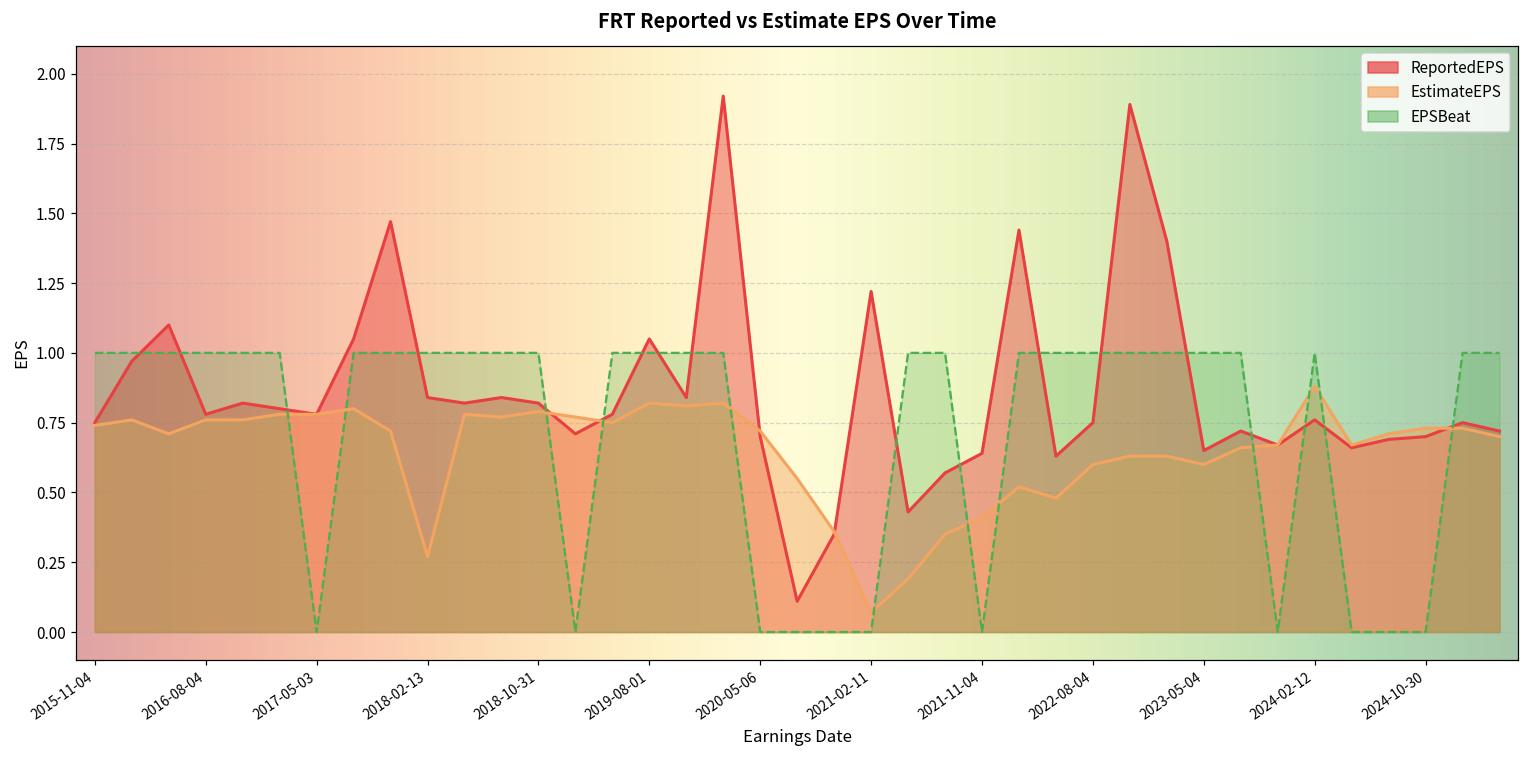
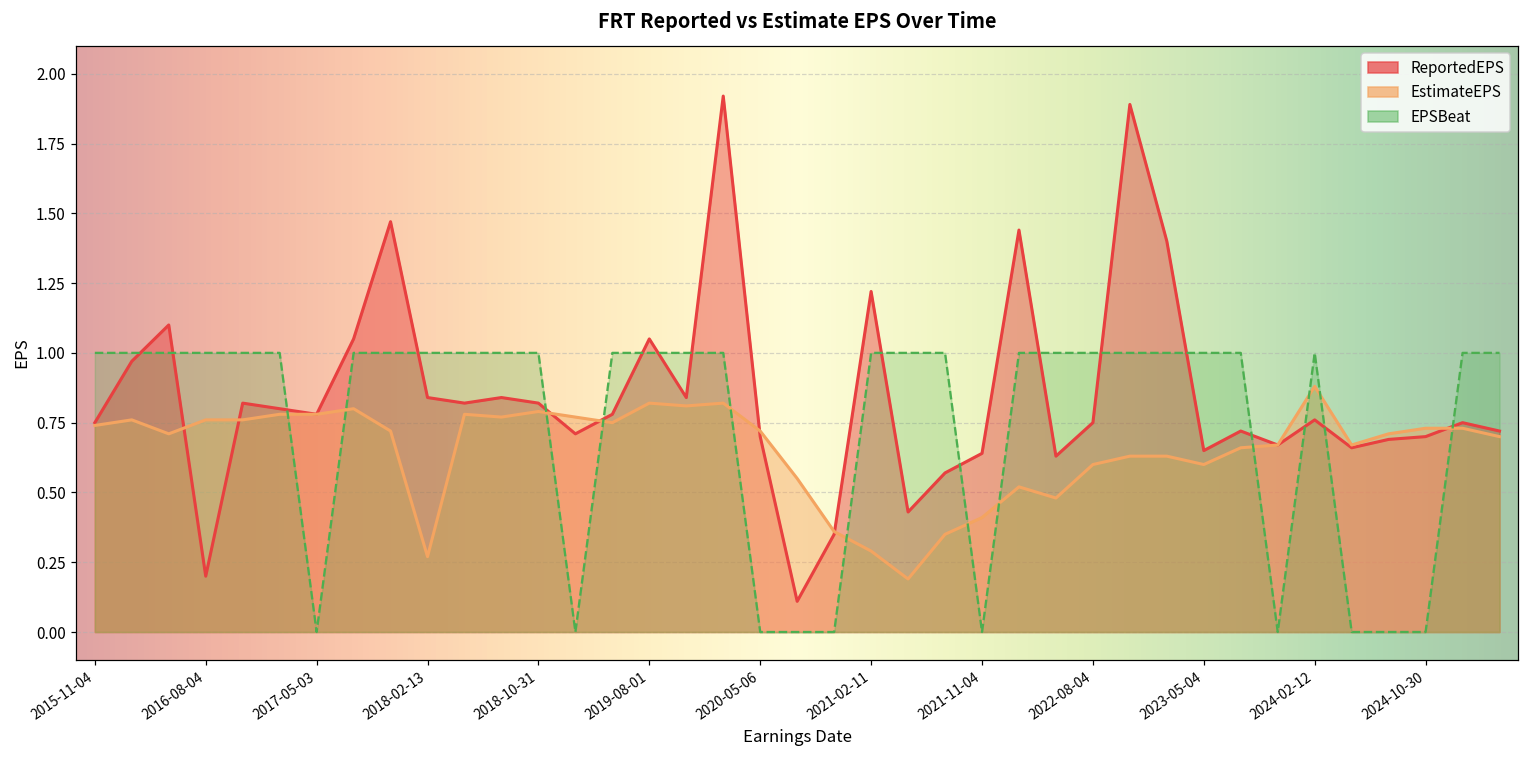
  {
    "ReportedEPS": {
      "2015-11-04": 0.75,
-     "2016-08-04": 0.78,
+     "2016-08-04": 0.20,
      "2018-02-13": 0.84,
      "2018-10-31": 0.82,
      "2019-08-01": 1.05,
      "2020-05-06": 0.70,
      "2021-02-11": 1.22,
      "2021-11-04": 0.64,
      "2022-08-04": 0.75,
      "2023-05-04": 0.65,
      "2024-02-12": 0.76,
      "2024-10-30": 0.70
    },
    "EstimateEPS": {
      "2015-11-04": 0.74,
      "2016-08-04": 0.76,
      "2018-02-13": 0.27,
      "2018-10-31": 0.79,
      "2019-08-01": 0.82,
      "2020-05-06": 0.72,
-     "2021-02-11": 0.07,
+     "2021-02-11": 0.29,
      "2021-11-04": 0.41,
      "2022-08-04": 0.60,
      "2023-05-04": 0.60,
      "2024-02-12": 0.88,
      "2024-10-30": 0.73
    },
    "EPSBeat": {
      "2015-11-04": 1,
      "2016-08-04": 1,
      "2017-05-03": 0,
      "2018-02-13": 1,
      "2018-10-31": 1,
      "2019-08-01": 1,
      "2020-05-06": 0,
-     "2021-02-11": 0,
+     "2021-02-11": 1,
      "2021-11-04": 0,
      "2022-08-04": 1,
      "2023-05-04": 1,
      "2024-02-12": 1,
      "2024-10-30": 0
    }
  }
